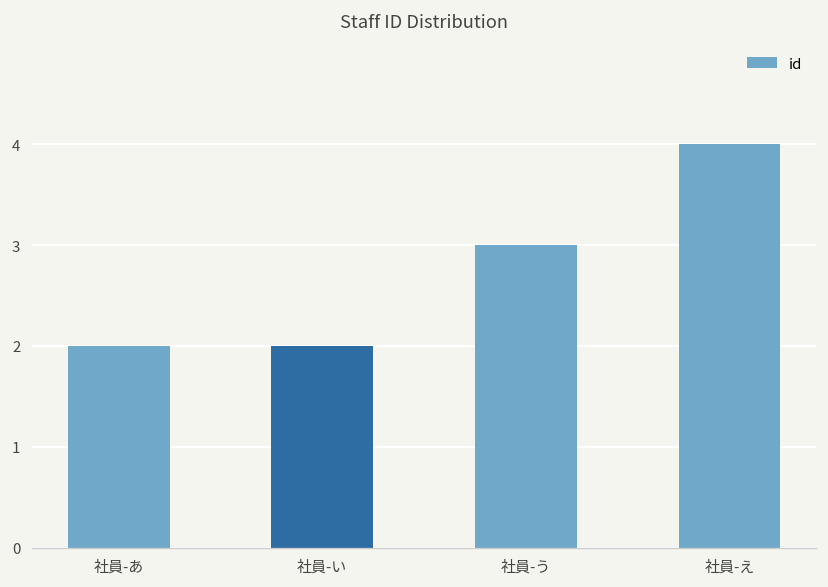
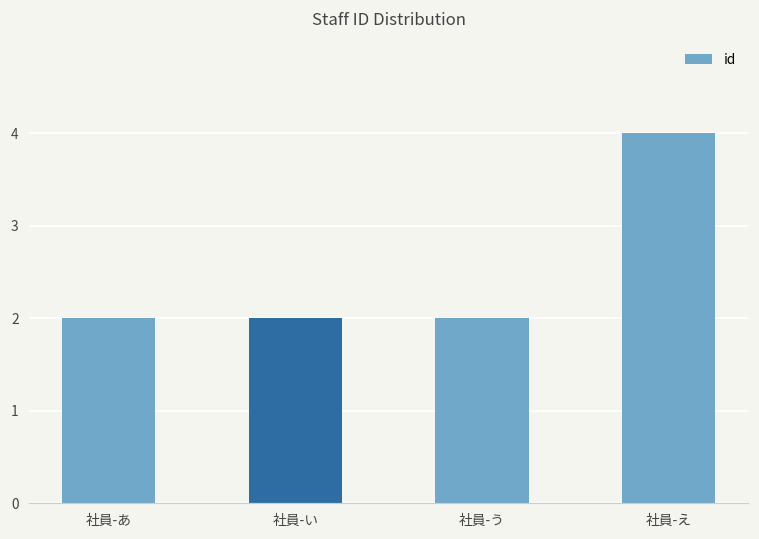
  {
    "社員-あ": 2,
    "社員-い": 2,
-   "社員-う": 3,
+   "社員-う": 2,
    "社員-え": 4
  }
